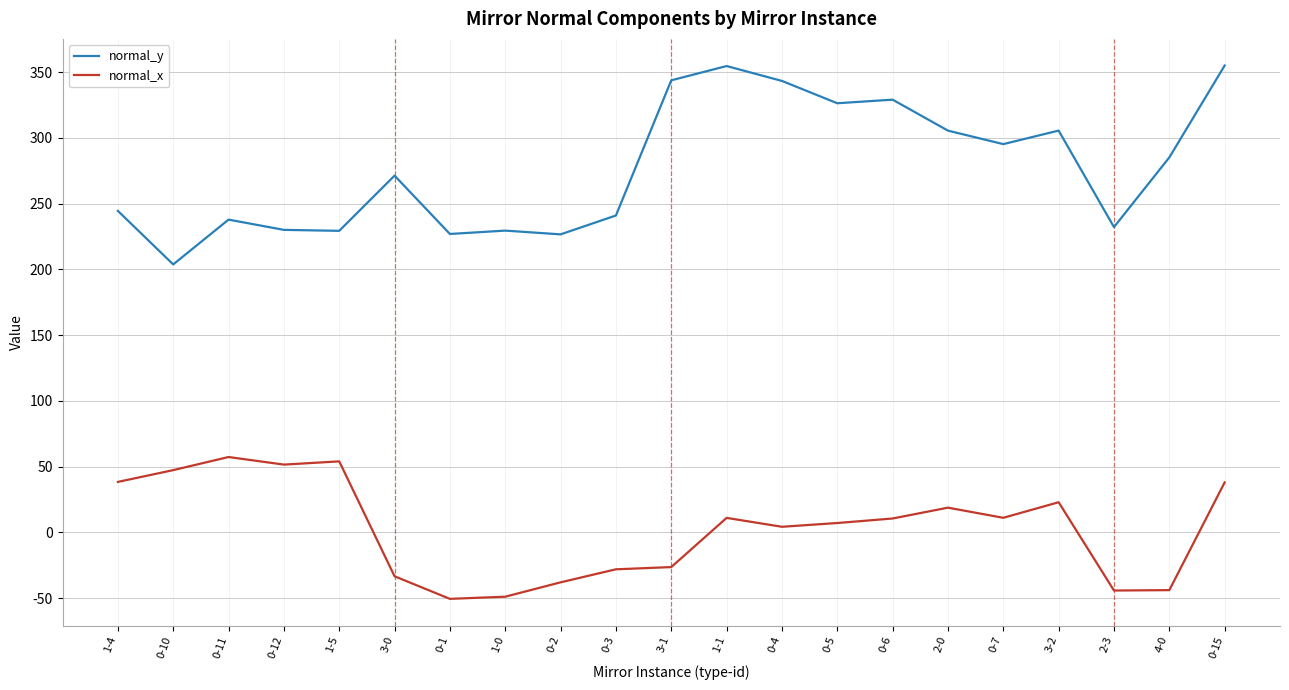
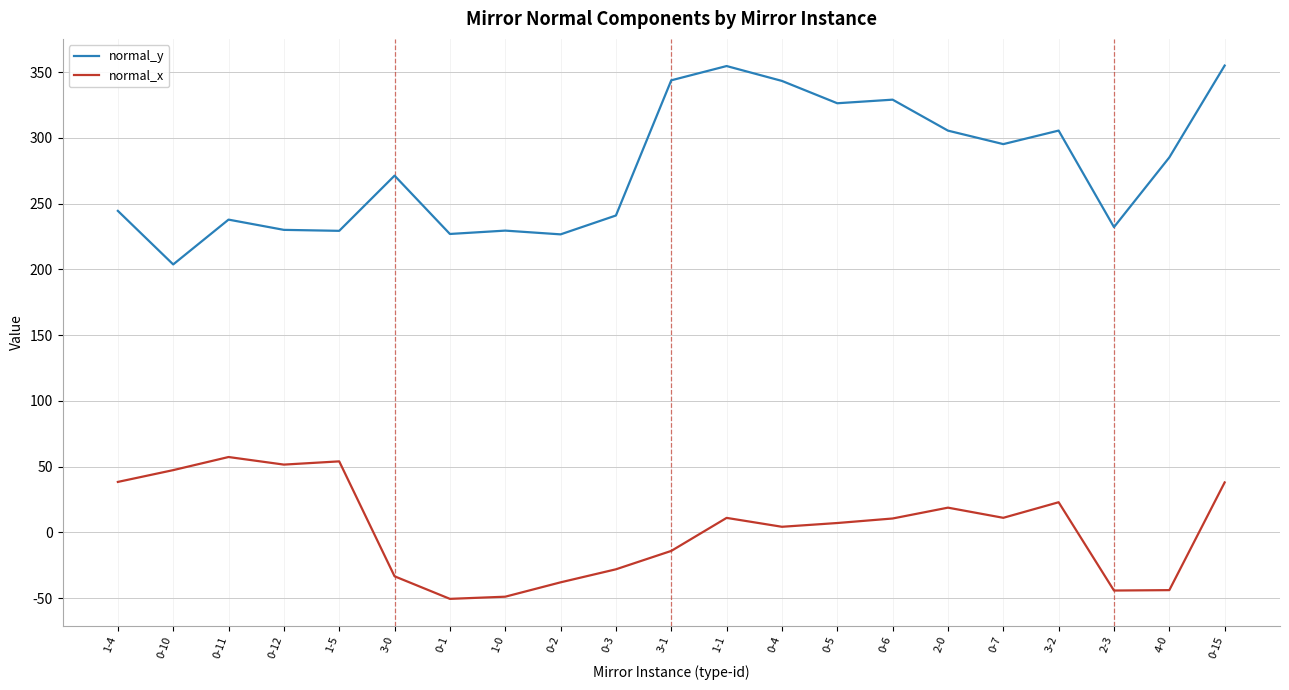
  {
    "normal_y": {
      "1-4": 244,
      "0-10": 204,
      "0-11": 238,
      "0-12": 230,
      "1-5": 229,
      "3-0": 271,
      "0-1": 227,
      "1-0": 229,
      "0-2": 227,
      "0-3": 241,
      "3-1": 344,
      "1-1": 355,
      "0-4": 343,
      "0-5": 326,
      "0-6": 329,
      "2-0": 305,
      "0-7": 295,
      "3-2": 305,
      "2-3": 232,
      "4-0": 285,
      "0-15": 355
    },
    "normal_x": {
      "1-4": 38,
      "0-10": 47,
      "0-11": 57,
      "0-12": 52,
      "1-5": 54,
      "3-0": -33,
      "0-1": -51,
      "1-0": -49,
      "0-2": -38,
      "0-3": -28,
-     "3-1": -26,
+     "3-1": -14,
      "1-1": 11,
      "0-4": 4,
      "0-5": 7,
      "0-6": 11,
      "2-0": 19,
      "0-7": 11,
      "3-2": 23,
      "2-3": -44,
      "4-0": -44,
      "0-15": 38
    }
  }
